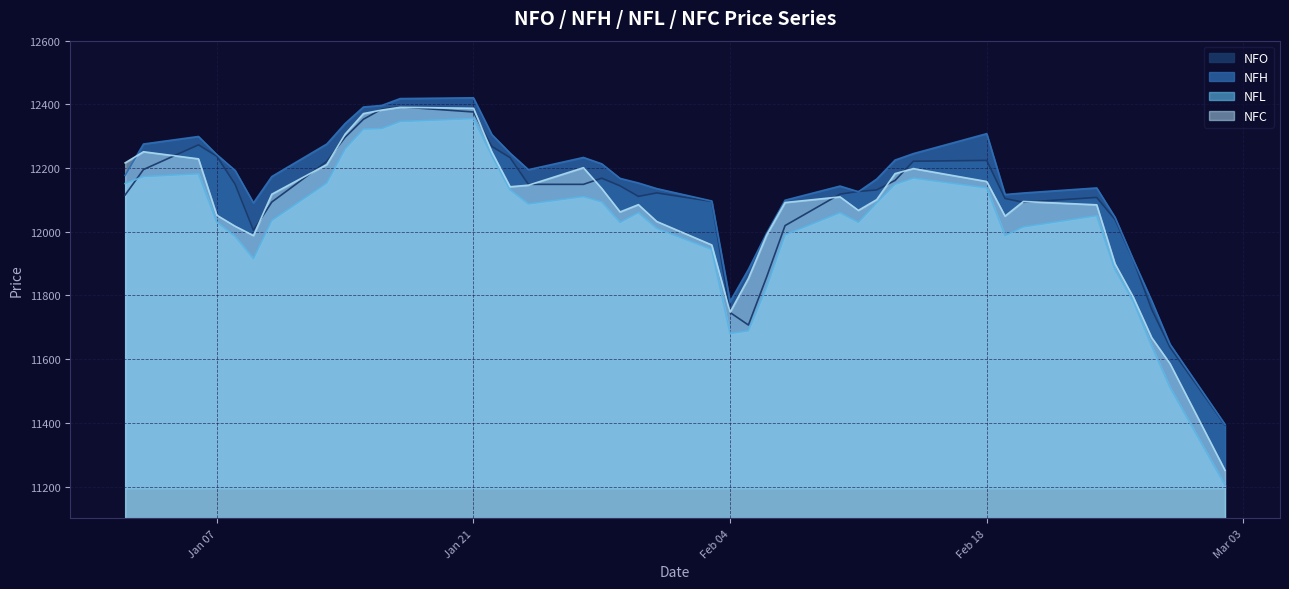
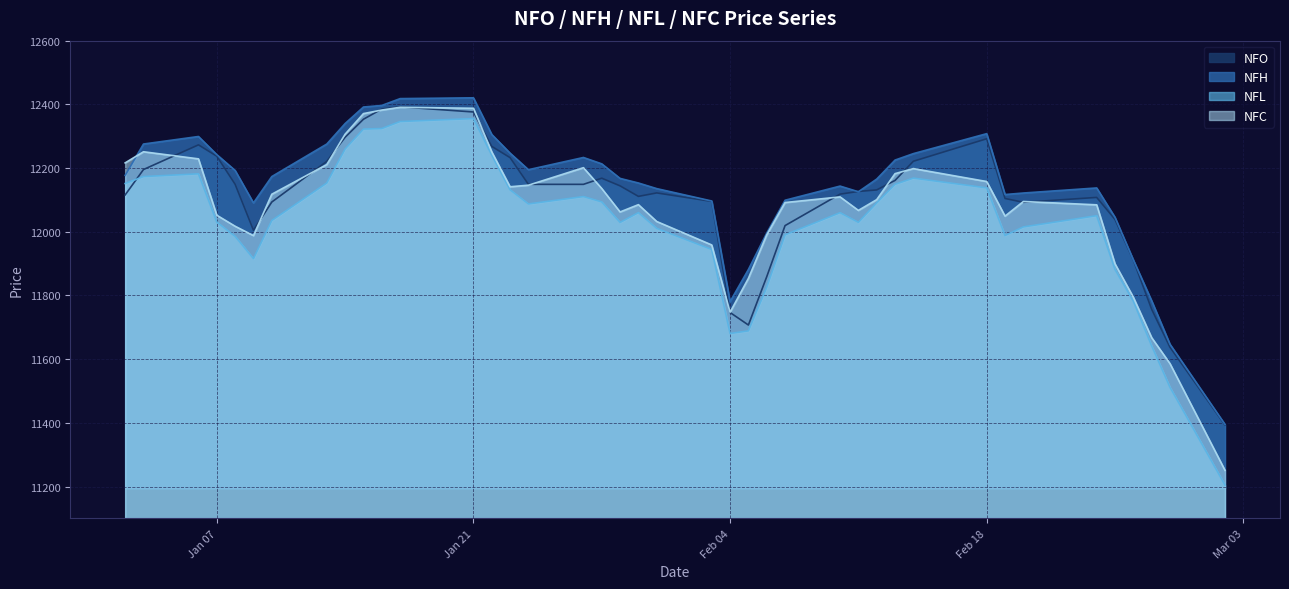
  {
    "NFO": {
      "Jan 21": 12380,
-     "Feb 18": 12220
+     "Feb 18": 12290
    },
    "NFH": {
      "Jan 21": 12420,
      "Feb 04": 11780,
      "Feb 18": 12310
    }
  }
